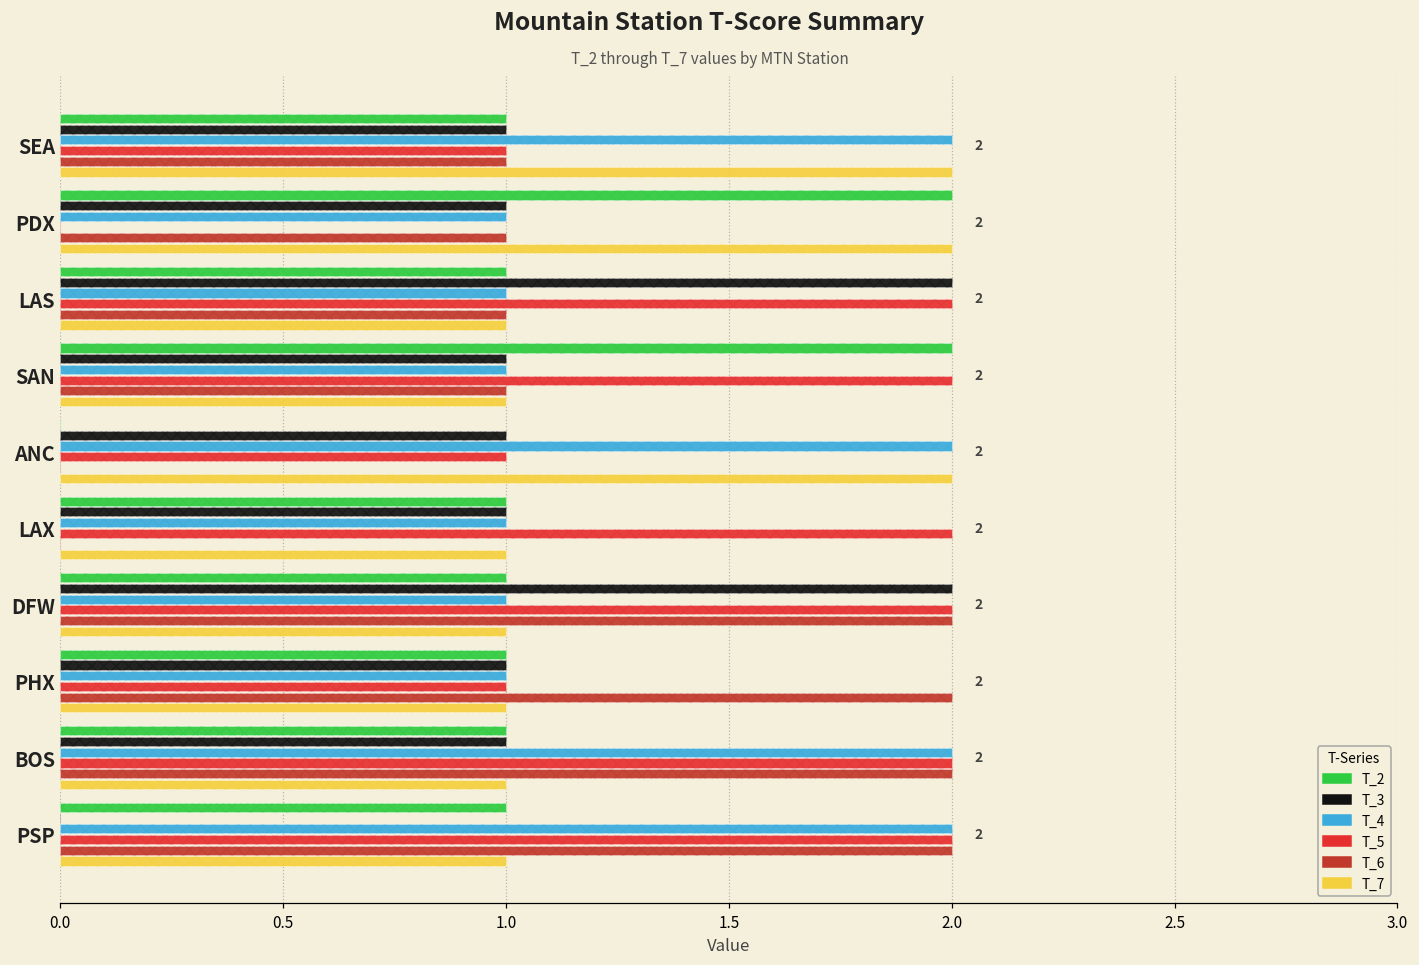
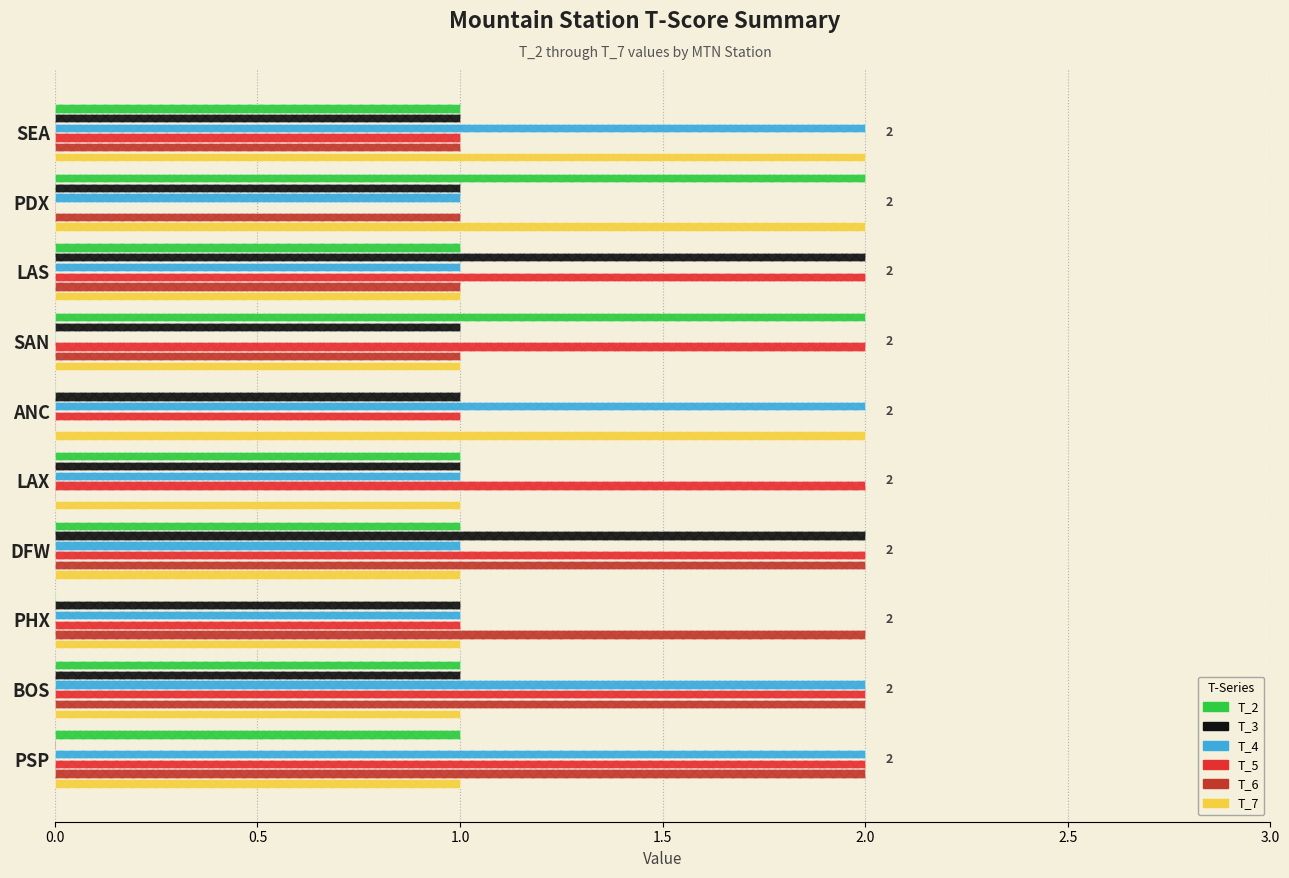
  {
    "T_2": {
      "SEA": 1,
      "LAS": 1,
      "ANC": 0,
      "LAX": 1,
      "DFW": 1,
-     "PHX": 1,
+     "PHX": 0,
      "BOS": 1,
      "PSP": 1
    },
    "T_3": {
      "SEA": 1,
      "PDX": 1,
      "SAN": 1,
      "ANC": 1,
      "LAX": 1,
      "PHX": 1,
      "BOS": 1,
      "PSP": 0
    },
    "T_4": {
      "PDX": 1,
      "LAS": 1,
-     "SAN": 1,
+     "SAN": 0,
      "LAX": 1,
      "DFW": 1,
      "PHX": 1
    },
    "T_7": {
      "LAS": 1,
      "SAN": 1,
      "LAX": 1,
      "DFW": 1,
      "PHX": 1,
      "BOS": 1,
      "PSP": 1
    }
  }
